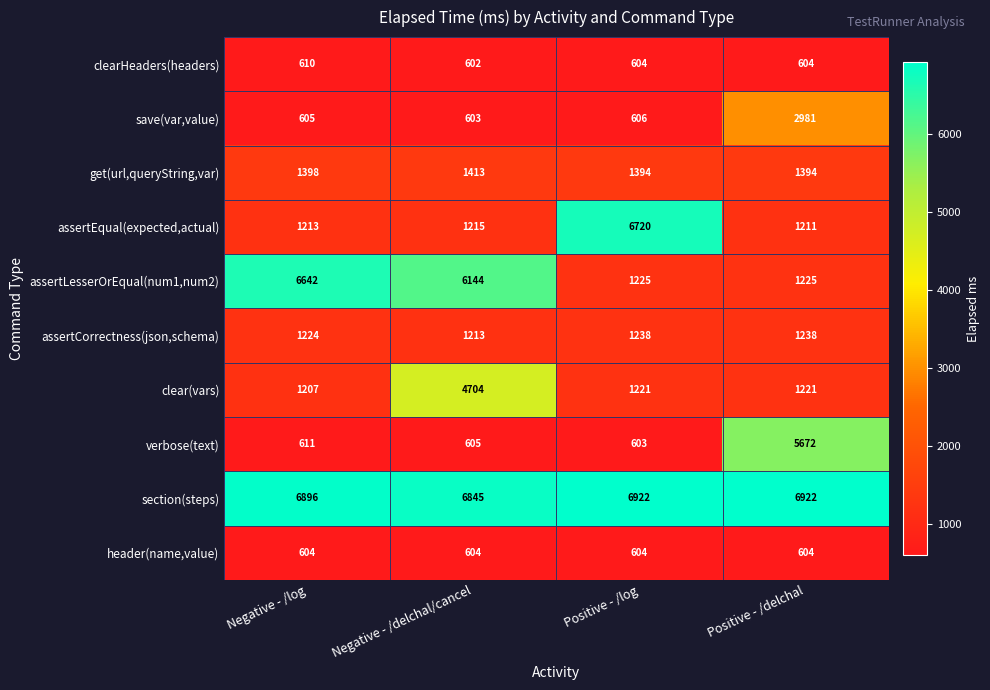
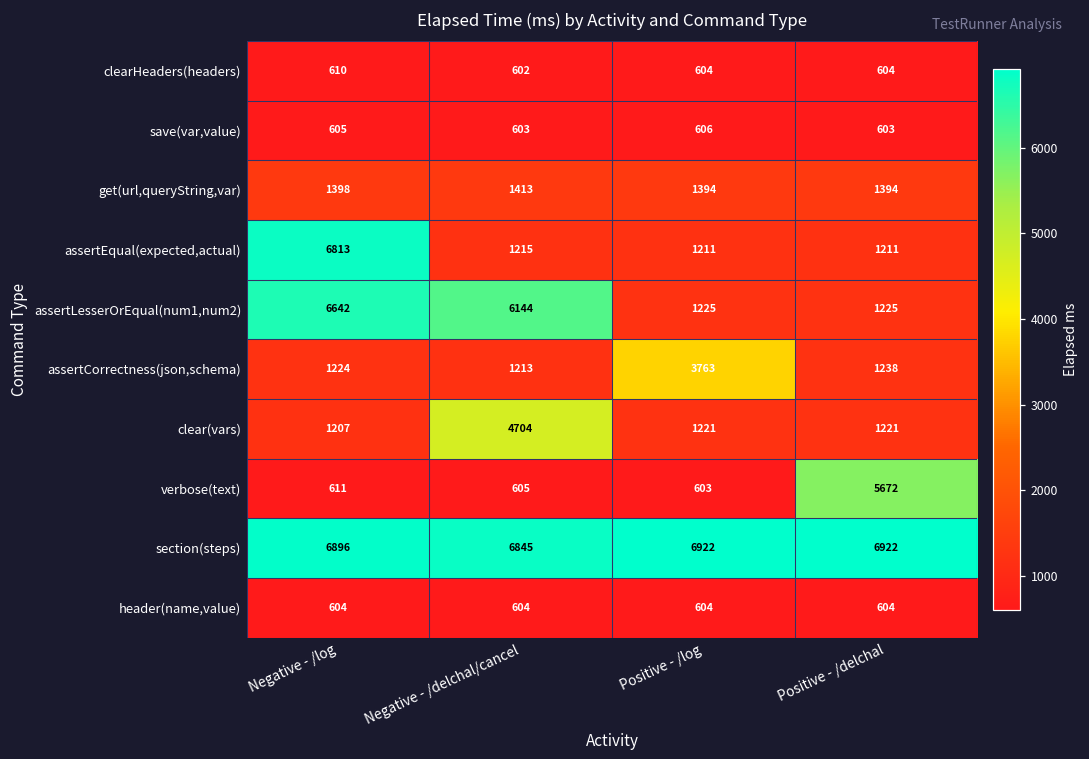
  {
    "clearHeaders(headers)": {
      "Negative - /log": 610,
      "Negative - /delchal/cancel": 602,
      "Positive - /log": 604,
      "Positive - /delchal": 604
    },
    "save(var,value)": {
      "Negative - /log": 605,
      "Negative - /delchal/cancel": 603,
      "Positive - /log": 606,
-     "Positive - /delchal": 2981
+     "Positive - /delchal": 603
    },
    "get(url,queryString,var)": {
      "Negative - /log": 1398,
      "Negative - /delchal/cancel": 1413,
      "Positive - /log": 1394,
      "Positive - /delchal": 1394
    },
    "assertEqual(expected,actual)": {
-     "Negative - /log": 1213,
+     "Negative - /log": 6813,
      "Negative - /delchal/cancel": 1215,
-     "Positive - /log": 6720,
+     "Positive - /log": 1211,
      "Positive - /delchal": 1211
    },
    "assertLesserOrEqual(num1,num2)": {
      "Negative - /log": 6642,
      "Negative - /delchal/cancel": 6144,
      "Positive - /log": 1225,
      "Positive - /delchal": 1225
    },
    "assertCorrectness(json,schema)": {
      "Negative - /log": 1224,
      "Negative - /delchal/cancel": 1213,
-     "Positive - /log": 1238,
+     "Positive - /log": 3763,
      "Positive - /delchal": 1238
    },
    "clear(vars)": {
      "Negative - /log": 1207,
      "Negative - /delchal/cancel": 4704,
      "Positive - /log": 1221,
      "Positive - /delchal": 1221
    },
    "verbose(text)": {
      "Negative - /log": 611,
      "Negative - /delchal/cancel": 605,
      "Positive - /log": 603,
      "Positive - /delchal": 5672
    },
    "section(steps)": {
      "Negative - /log": 6896,
      "Negative - /delchal/cancel": 6845,
      "Positive - /log": 6922,
      "Positive - /delchal": 6922
    },
    "header(name,value)": {
      "Negative - /log": 604,
      "Negative - /delchal/cancel": 604,
      "Positive - /log": 604,
      "Positive - /delchal": 604
    }
  }
